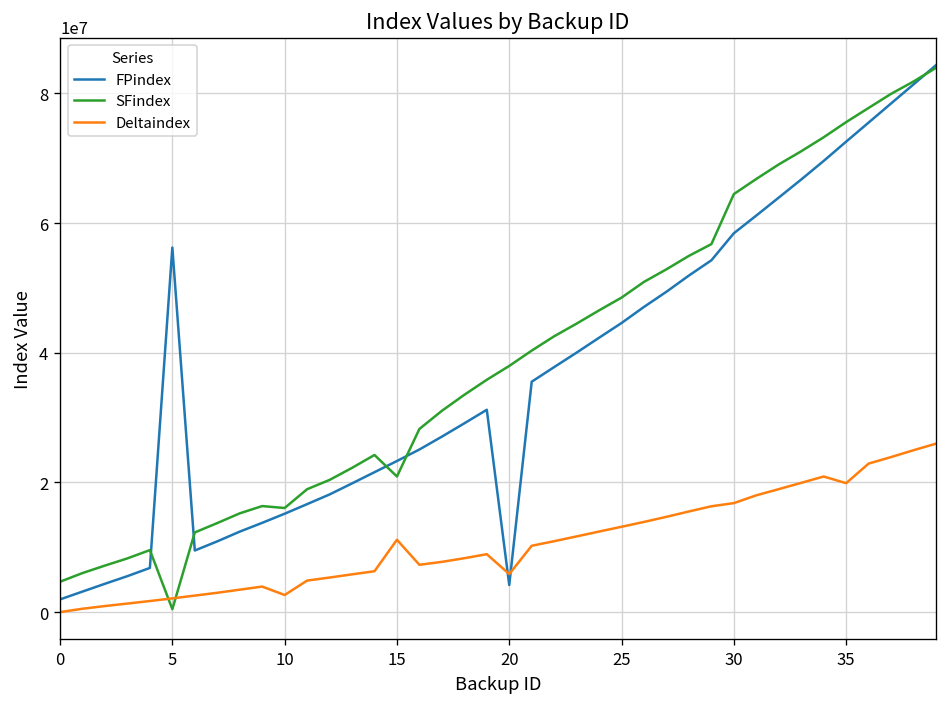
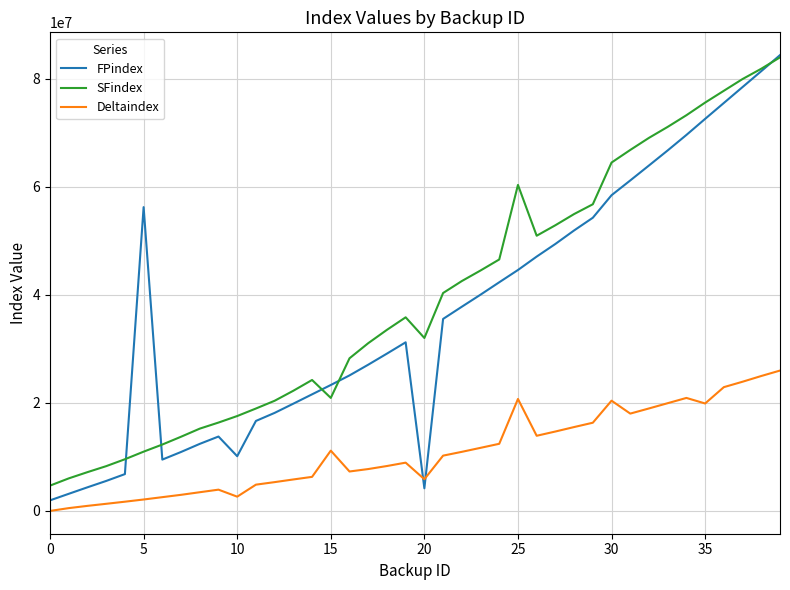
  {
    "FPindex": {
      "0": 2000000,
      "5": 56000000,
-     "10": 15000000,
+     "10": 10000000,
      "15": 23000000,
      "20": 4000000,
      "25": 45000000,
      "30": 58000000,
      "35": 73000000
    },
    "SFindex": {
      "0": 5000000,
-     "5": 0,
-     "10": 16000000,
+     "5": 11000000,
+     "10": 18000000,
      "15": 21000000,
-     "20": 38000000,
-     "25": 49000000,
+     "20": 32000000,
+     "25": 60000000,
      "30": 64000000,
      "35": 76000000
    },
    "Deltaindex": {
      "0": 0,
      "5": 2000000,
      "10": 3000000,
      "15": 11000000,
      "20": 6000000,
-     "25": 13000000,
-     "30": 17000000,
+     "25": 21000000,
+     "30": 20000000,
      "35": 20000000
    }
  }
